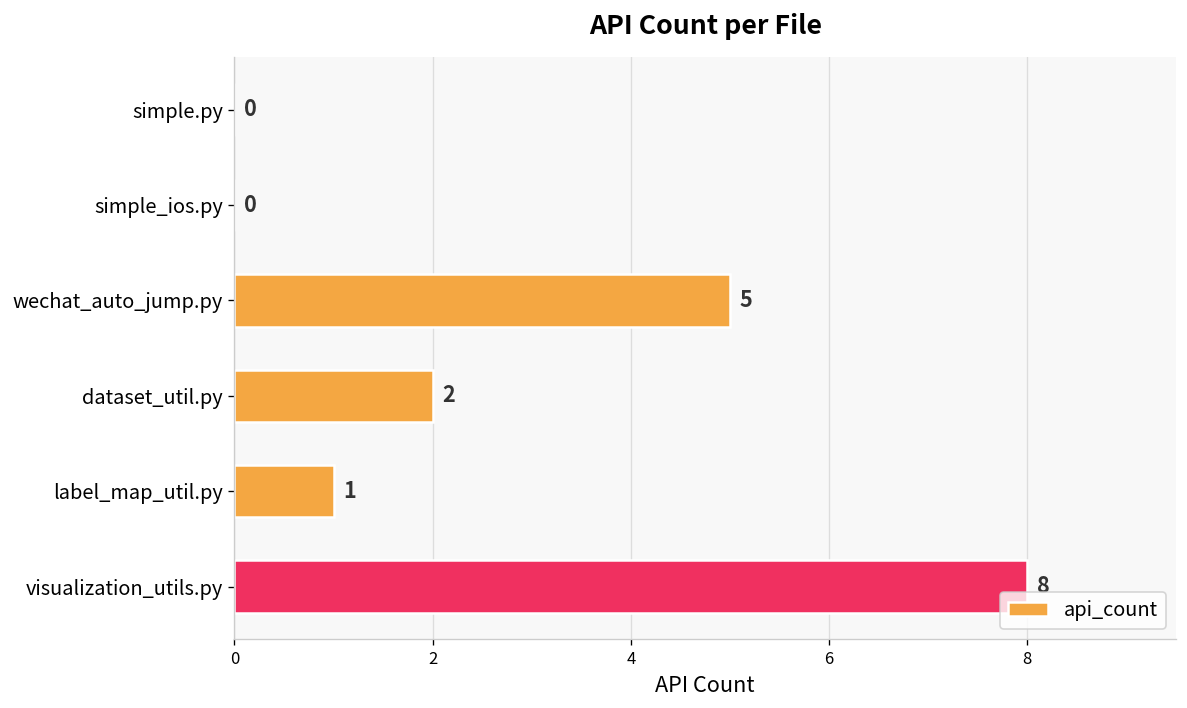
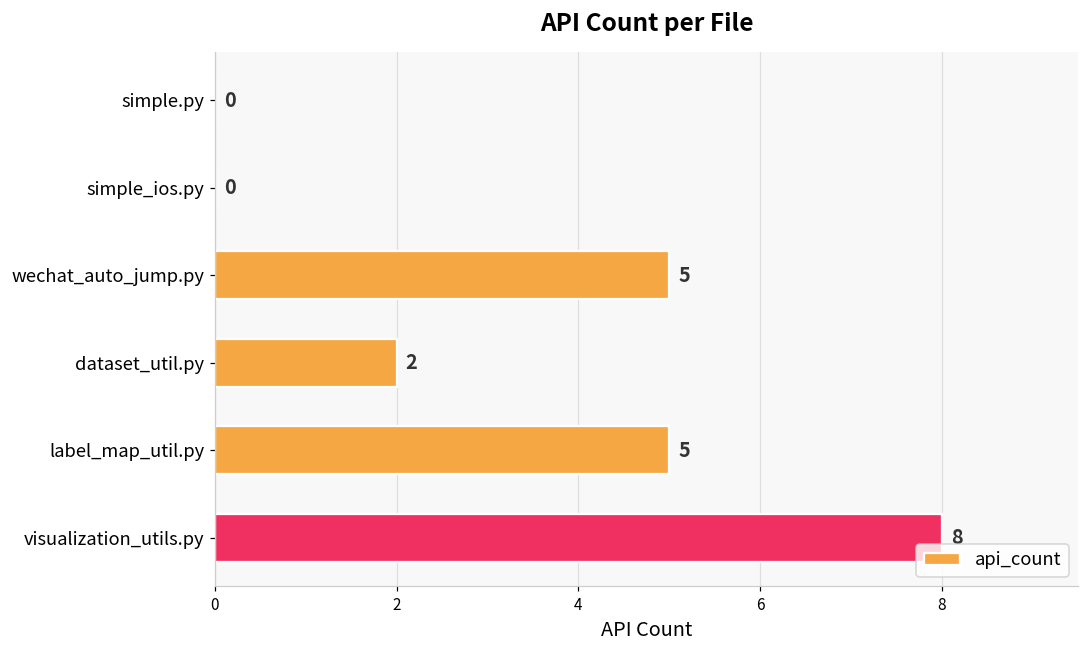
  {
    "simple.py": 0,
    "simple_ios.py": 0,
    "wechat_auto_jump.py": 5,
    "dataset_util.py": 2,
-   "label_map_util.py": 1
+   "label_map_util.py": 5
  }
